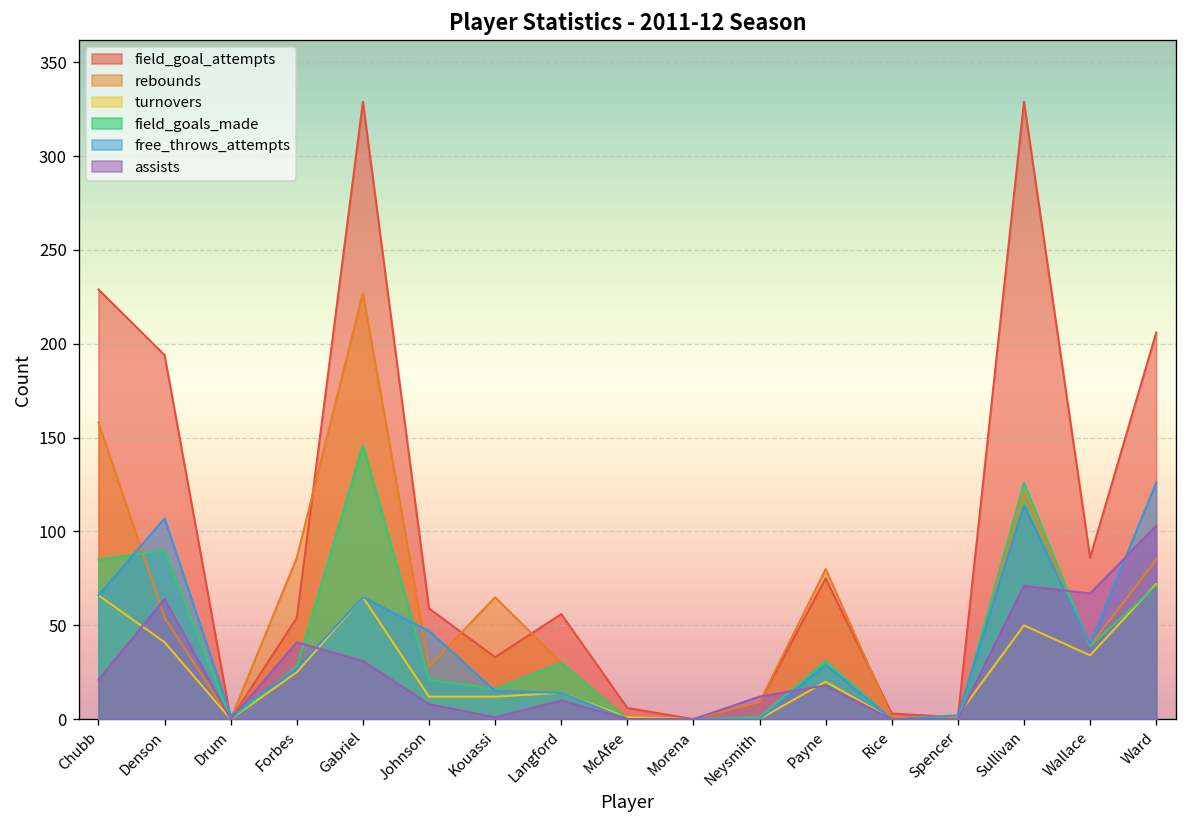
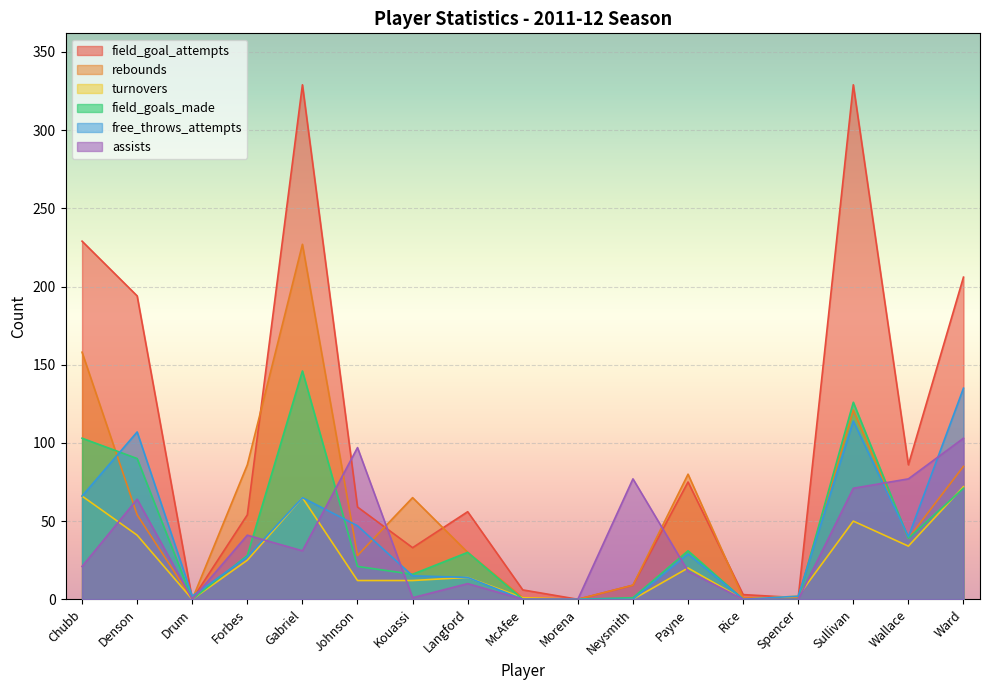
  {
    "field_goals_made": {
-     "Chubb": 85,
+     "Chubb": 103,
      "Denson": 90,
      "Gabriel": 146,
      "Johnson": 21,
      "Payne": 31,
      "Sullivan": 126
    },
    "free_throws_attempts": {
      "Denson": 107,
      "Drum": 2,
      "Johnson": 47,
      "Payne": 29,
      "Sullivan": 114,
-     "Ward": 126
+     "Ward": 135
    },
    "assists": {
      "Chubb": 21,
      "Denson": 64,
      "Forbes": 41,
      "Gabriel": 31,
-     "Johnson": 8,
+     "Johnson": 97,
      "Kouassi": 1,
      "Langford": 10,
-     "Neysmith": 12,
+     "Neysmith": 77,
      "Payne": 18,
      "Sullivan": 71,
-     "Wallace": 67,
+     "Wallace": 77,
      "Ward": 103
    }
  }
